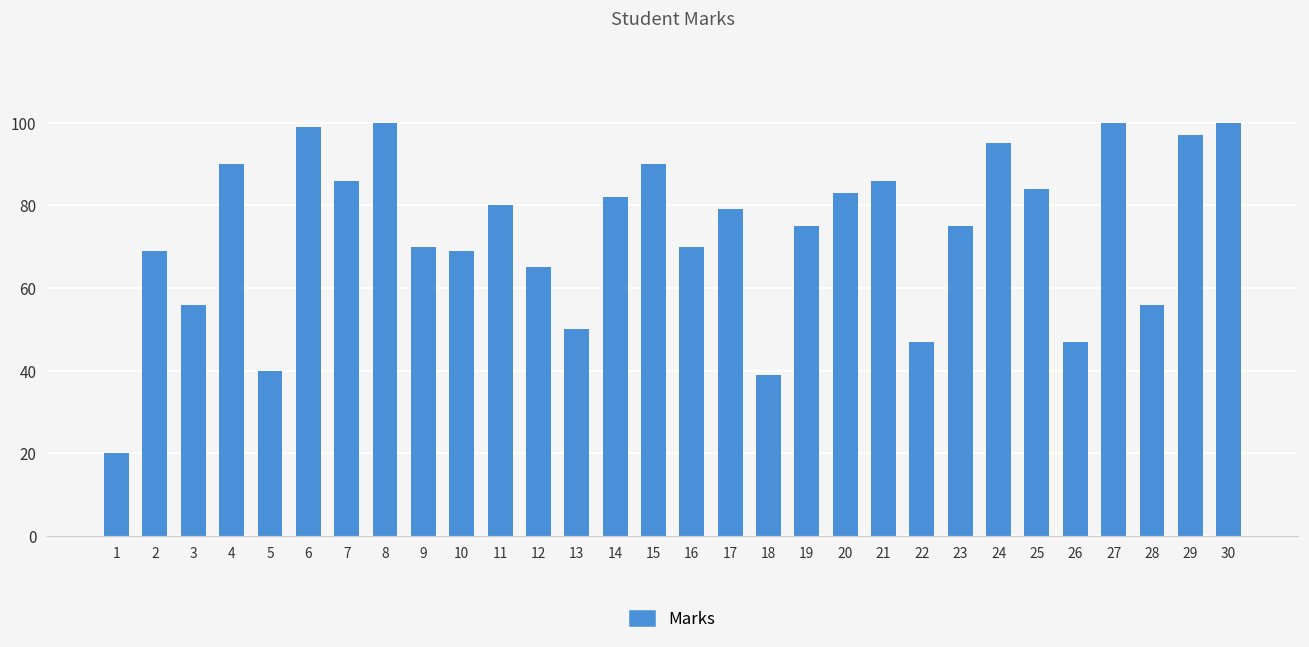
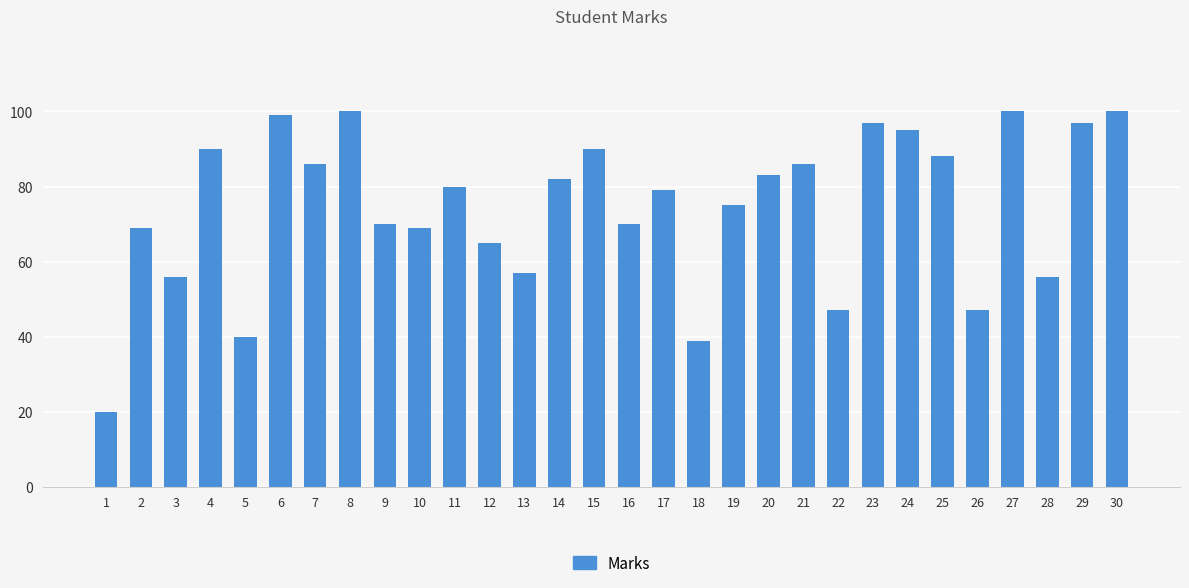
  {
    "1": 20,
    "2": 69,
    "3": 56,
    "4": 90,
    "5": 40,
    "6": 99,
    "7": 86,
    "8": 100,
    "9": 70,
    "10": 69,
    "11": 80,
    "12": 65,
-   "13": 50,
+   "13": 57,
    "14": 82,
    "15": 90,
    "16": 70,
    "17": 79,
    "18": 39,
    "19": 75,
    "20": 83,
    "21": 86,
    "22": 47,
-   "23": 75,
+   "23": 97,
    "24": 95,
-   "25": 84,
+   "25": 88,
    "26": 47,
    "27": 100,
    "28": 56,
    "29": 97,
    "30": 100
  }
